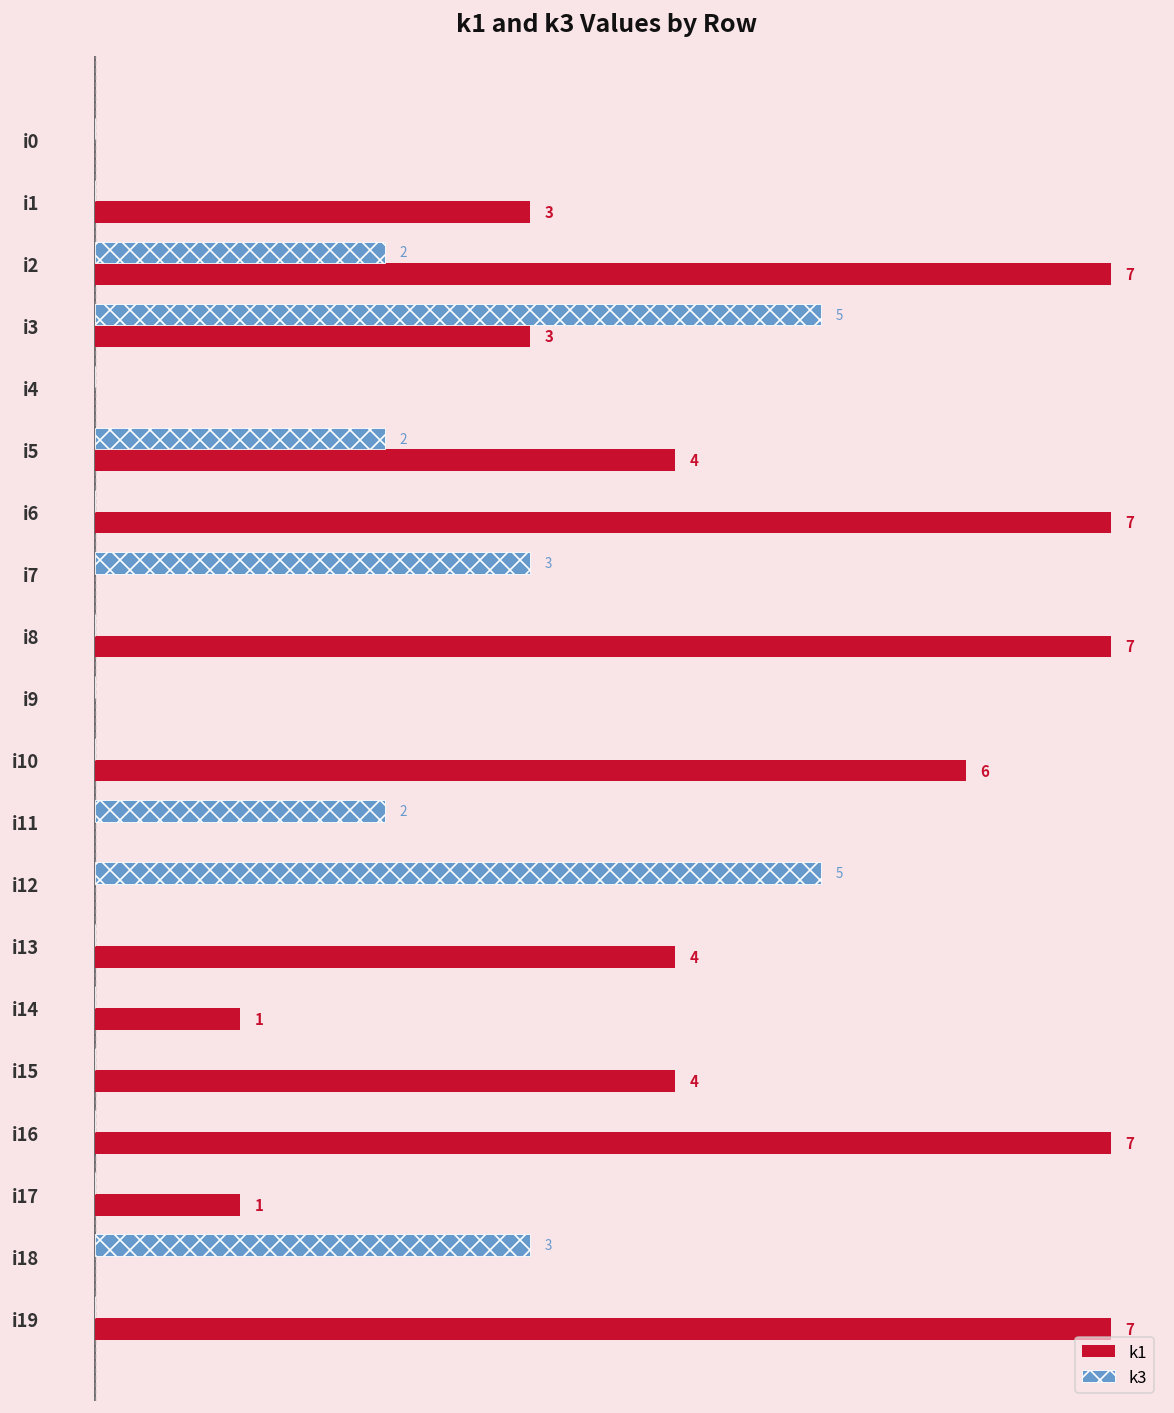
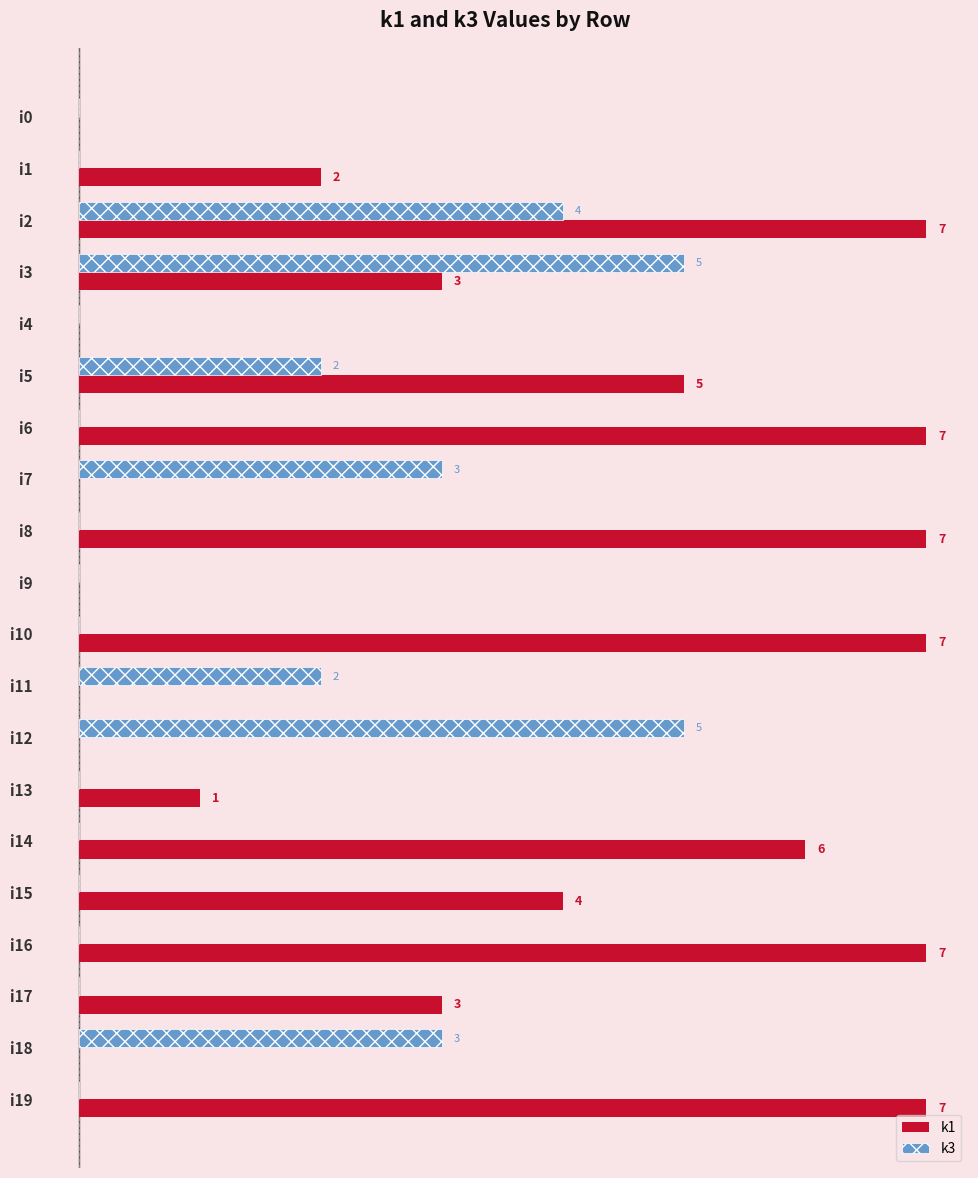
  {
    "k1": {
-     "i1": 3,
+     "i1": 2,
      "i2": 7,
      "i3": 3,
-     "i5": 4,
+     "i5": 5,
      "i6": 7,
      "i8": 7,
-     "i10": 6,
-     "i13": 4,
-     "i14": 1,
+     "i10": 7,
+     "i13": 1,
+     "i14": 6,
      "i15": 4,
      "i16": 7,
-     "i17": 1,
+     "i17": 3,
      "i19": 7
    },
    "k3": {
-     "i2": 2,
+     "i2": 4,
      "i3": 5,
      "i5": 2,
      "i7": 3,
      "i11": 2,
      "i12": 5,
      "i18": 3
    }
  }
